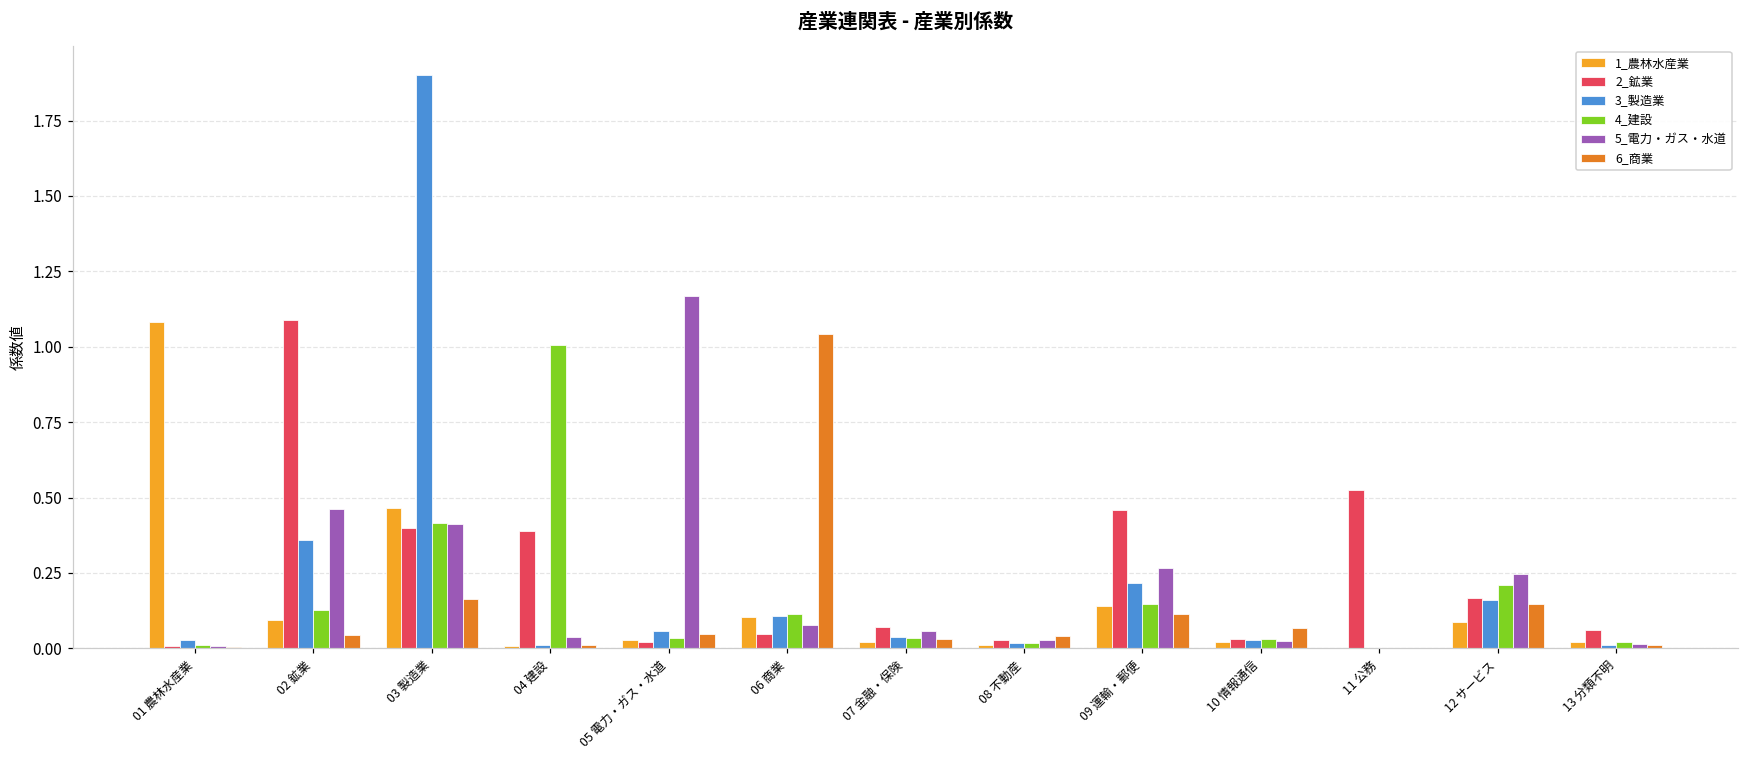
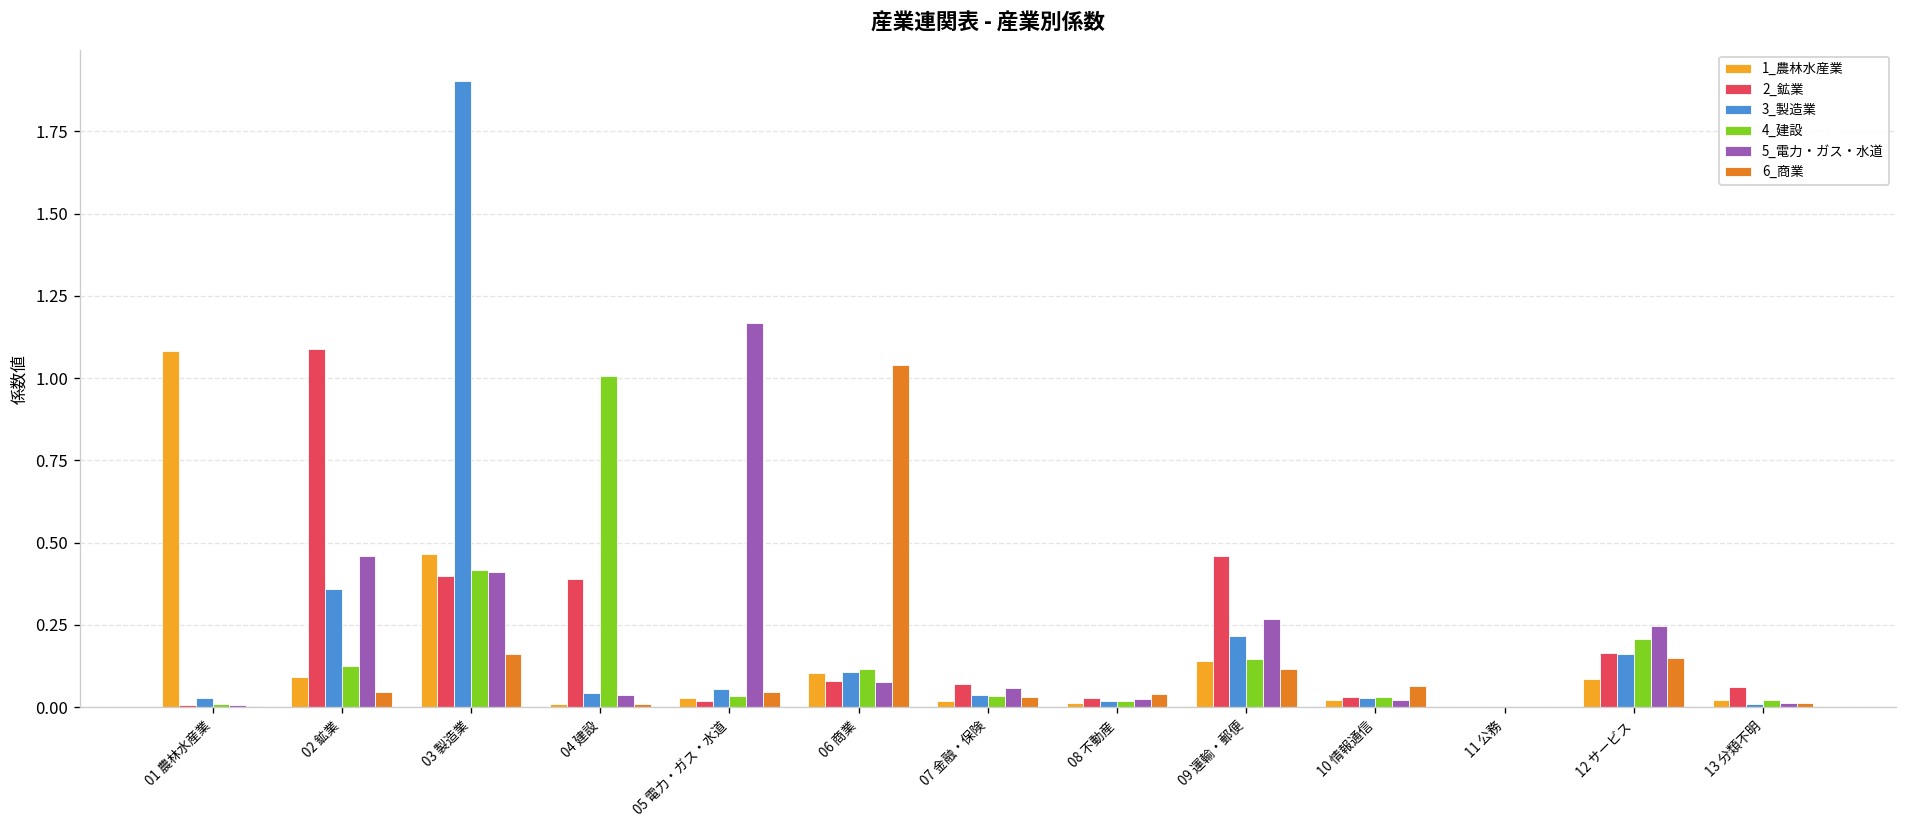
  {
    "2_鉱業": {
      "02 鉱業": 1.09,
      "03 製造業": 0.40,
      "04 建設": 0.39,
      "05 電力・ガス・水道": 0.02,
-     "06 商業": 0.05,
+     "06 商業": 0.08,
      "07 金融・保険": 0.07,
      "08 不動産": 0.03,
      "09 運輸・郵便": 0.46,
      "10 情報通信": 0.03,
-     "11 公務": 0.52,
+     "11 公務": 0.00,
      "12 サービス": 0.17,
      "13 分類不明": 0.06
    },
    "3_製造業": {
      "01 農林水産業": 0.03,
      "02 鉱業": 0.36,
      "03 製造業": 1.90,
-     "04 建設": 0.01,
+     "04 建設": 0.04,
      "05 電力・ガス・水道": 0.06,
      "06 商業": 0.11,
      "07 金融・保険": 0.04,
      "08 不動産": 0.02,
      "09 運輸・郵便": 0.22,
      "10 情報通信": 0.03,
      "12 サービス": 0.16,
      "13 分類不明": 0.01
    },
    "4_建設": {
      "01 農林水産業": 0.01,
      "02 鉱業": 0.13,
      "03 製造業": 0.42,
      "04 建設": 1.01,
      "05 電力・ガス・水道": 0.03,
      "06 商業": 0.12,
      "07 金融・保険": 0.03,
      "08 不動産": 0.02,
      "09 運輸・郵便": 0.15,
      "10 情報通信": 0.03,
      "12 サービス": 0.21,
      "13 分類不明": 0.02
    },
    "5_電力・ガス・水道": {
      "02 鉱業": 0.46,
      "03 製造業": 0.41,
      "04 建設": 0.04,
      "05 電力・ガス・水道": 1.17,
      "06 商業": 0.08,
      "07 金融・保険": 0.06,
      "08 不動産": 0.03,
      "09 運輸・郵便": 0.27,
      "10 情報通信": 0.02,
      "12 サービス": 0.25,
      "13 分類不明": 0.01
    }
  }
